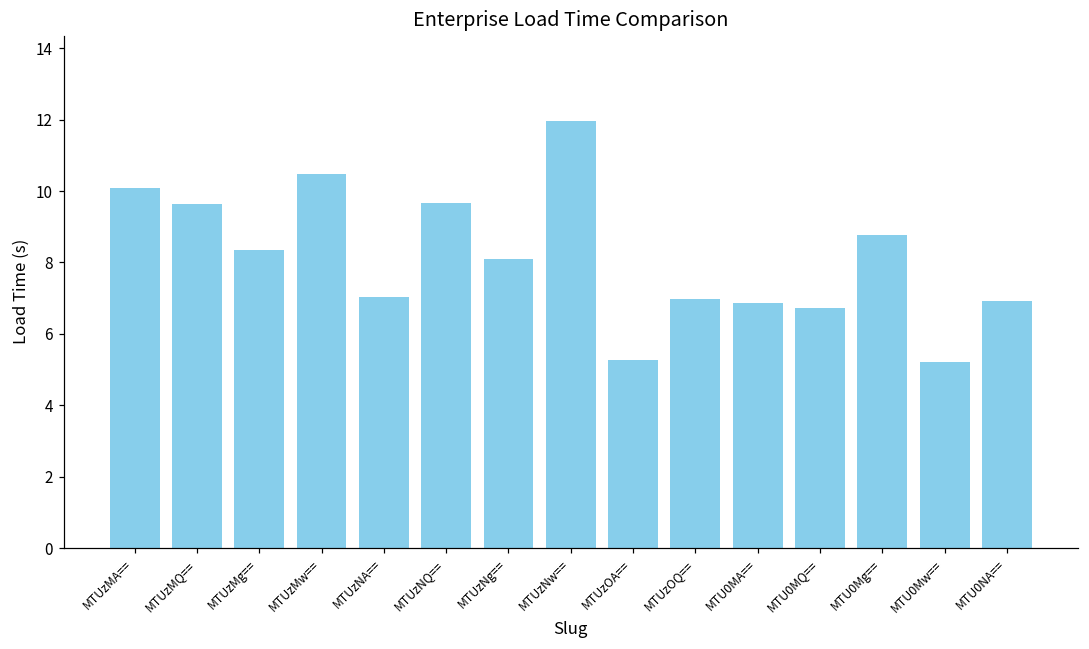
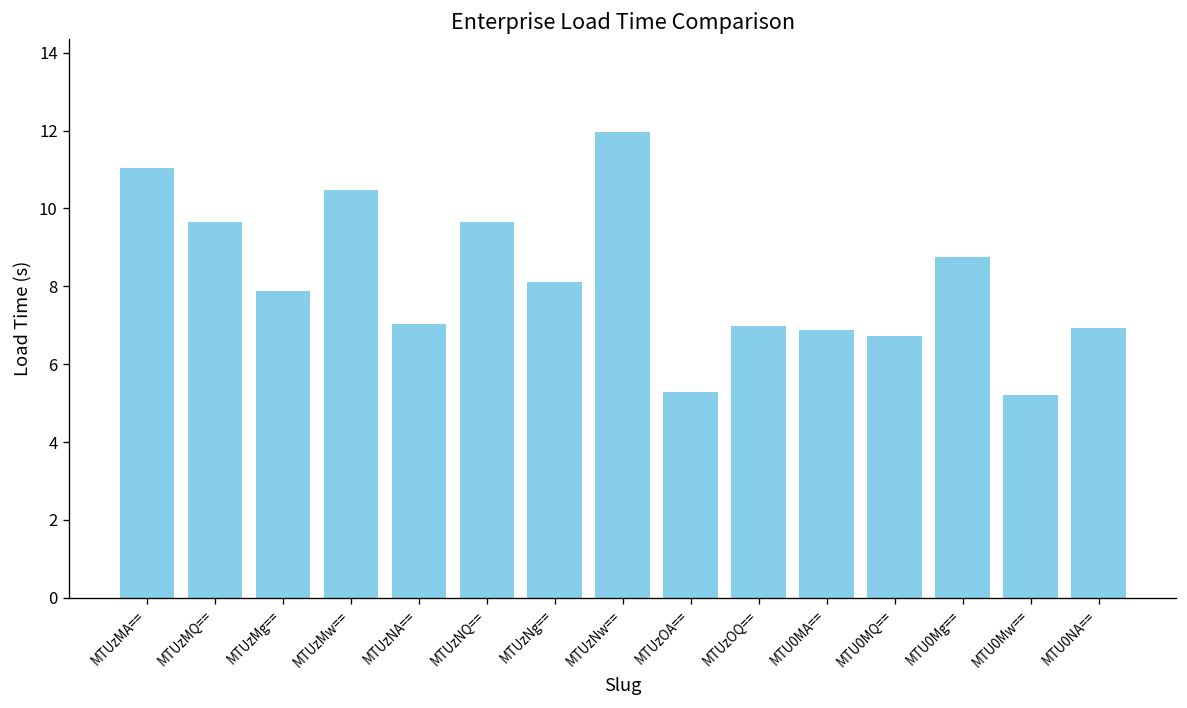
  {
-   "MTUzMA==": 10.1,
+   "MTUzMA==": 11.1,
    "MTUzMQ==": 9.7,
-   "MTUzMg==": 8.4,
+   "MTUzMg==": 7.9,
    "MTUzMw==": 10.5,
    "MTUzNA==": 7.0,
    "MTUzNQ==": 9.7,
    "MTUzNg==": 8.1,
    "MTUzNw==": 12.0,
    "MTUzOA==": 5.3,
    "MTUzOQ==": 7.0,
    "MTU0MA==": 6.9,
    "MTU0MQ==": 6.7,
    "MTU0Mg==": 8.8,
    "MTU0Mw==": 5.2,
    "MTU0NA==": 6.9
  }
